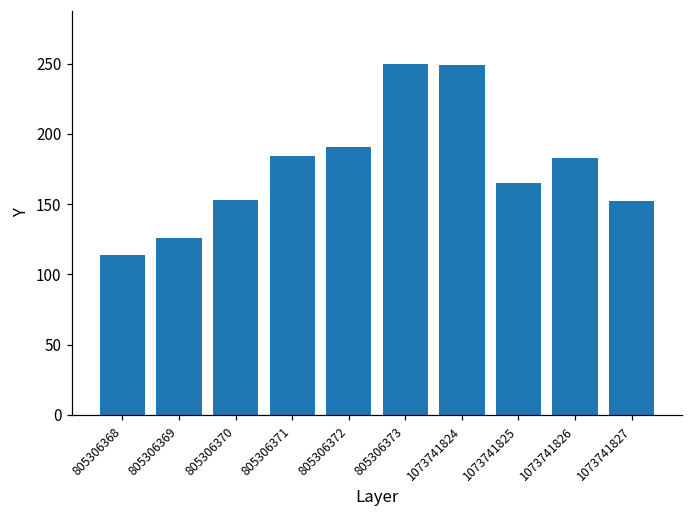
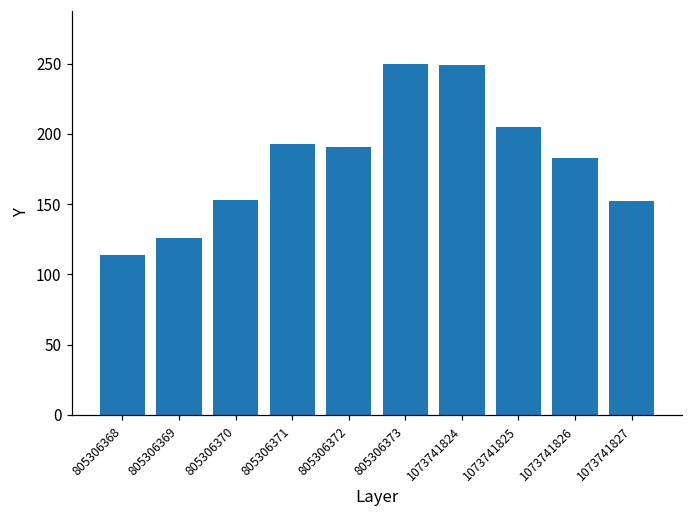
  {
    "805306368": 114,
    "805306369": 126,
    "805306370": 153,
-   "805306371": 184,
+   "805306371": 193,
    "805306372": 191,
    "805306373": 250,
    "1073741824": 249,
-   "1073741825": 165,
+   "1073741825": 205,
    "1073741826": 183,
    "1073741827": 152
  }
